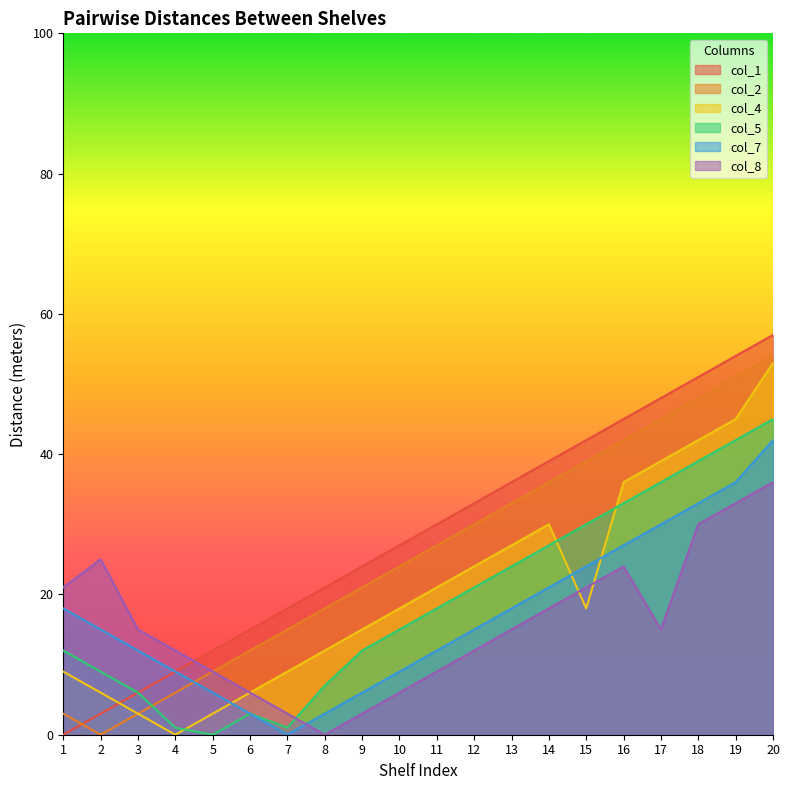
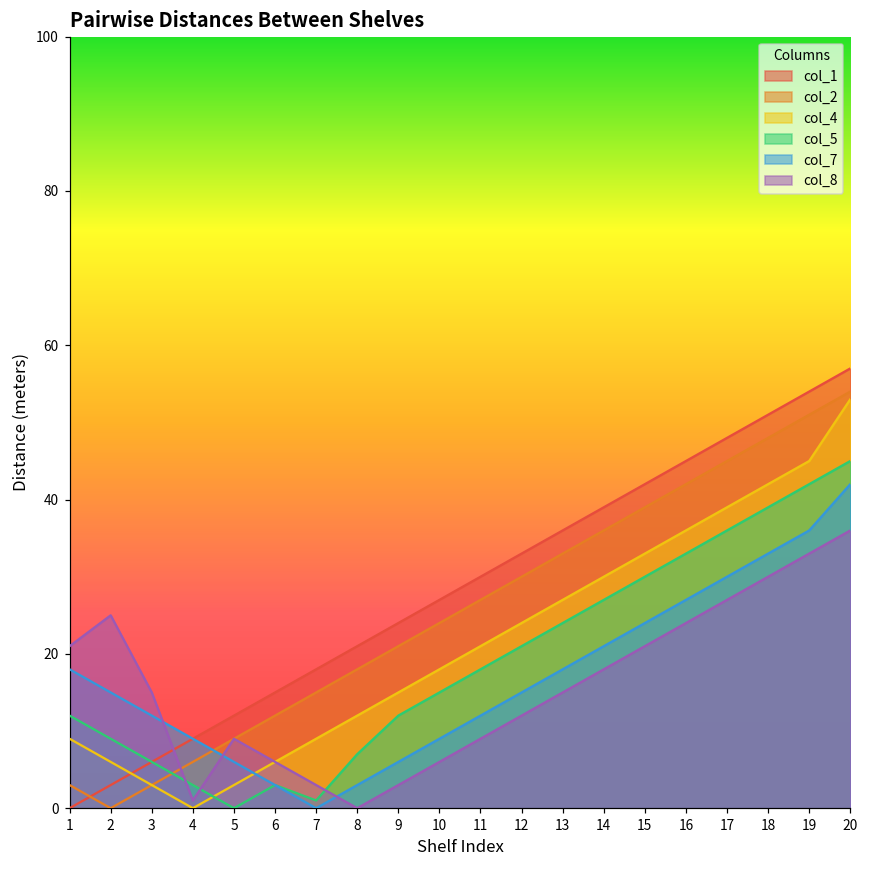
  {
    "col_4": {
      "1": 9,
      "2": 6,
      "4": 0,
      "5": 3,
      "7": 9,
      "8": 12,
      "9": 15,
      "10": 18,
      "11": 21,
      "12": 24,
      "13": 27,
      "14": 30,
-     "15": 18,
+     "15": 33,
      "16": 36,
      "17": 39,
      "18": 42,
      "19": 45,
      "20": 53
    },
    "col_5": {
      "1": 12,
      "2": 9,
-     "4": 1,
+     "4": 3,
      "5": 0,
      "7": 1,
      "8": 7,
      "9": 12,
      "10": 15,
      "11": 18,
      "12": 21,
      "13": 24,
      "14": 27,
      "15": 30,
      "16": 33,
      "17": 36,
      "18": 39,
      "19": 42,
      "20": 45
    },
    "col_7": {
      "1": 18,
      "2": 15,
      "3": 12,
      "5": 6,
      "7": 0,
      "8": 3,
      "9": 6,
      "10": 9,
      "11": 12,
      "12": 15,
      "13": 18,
      "14": 21,
      "15": 24,
      "16": 27,
      "17": 30,
      "18": 33,
      "19": 36,
      "20": 42
    },
    "col_8": {
      "1": 21,
      "2": 25,
      "3": 15,
-     "4": 12,
+     "4": 1,
      "7": 3,
      "8": 0,
      "9": 3,
      "10": 6,
      "11": 9,
      "12": 12,
      "13": 15,
      "14": 18,
      "15": 21,
      "16": 24,
-     "17": 15,
+     "17": 27,
      "18": 30,
      "19": 33,
      "20": 36
    }
  }
